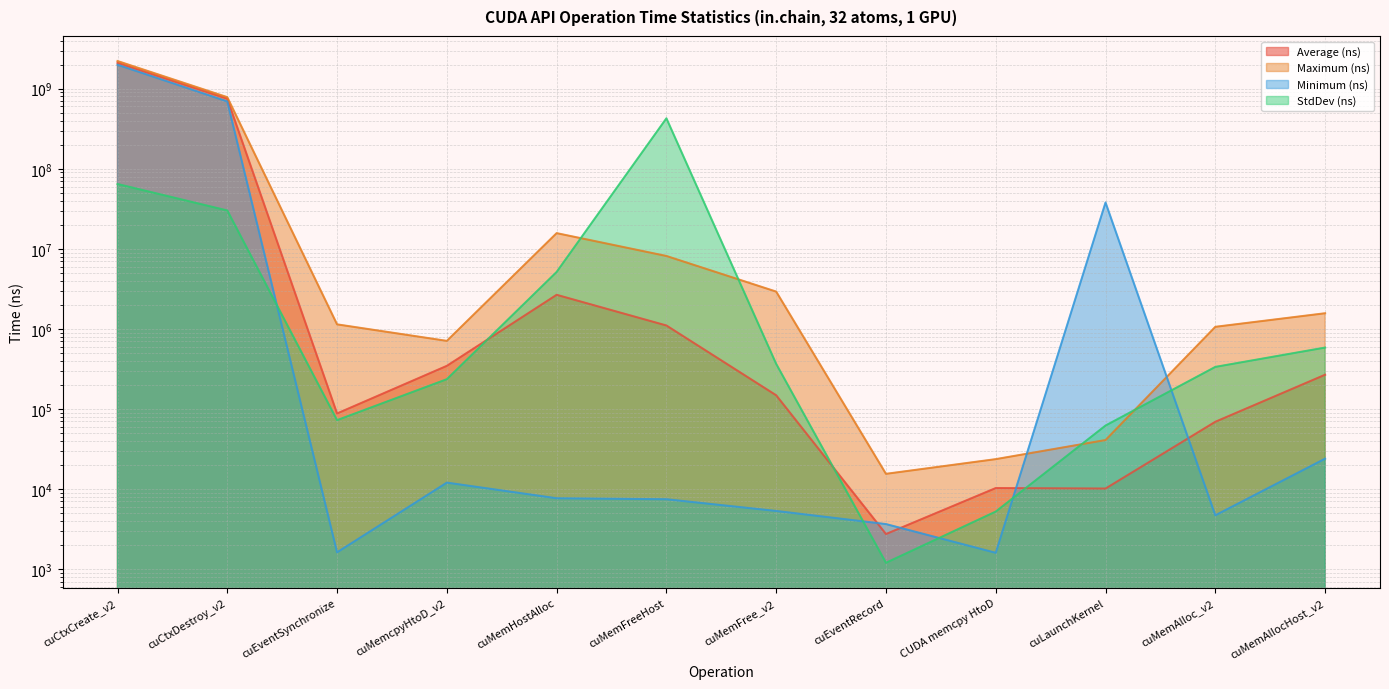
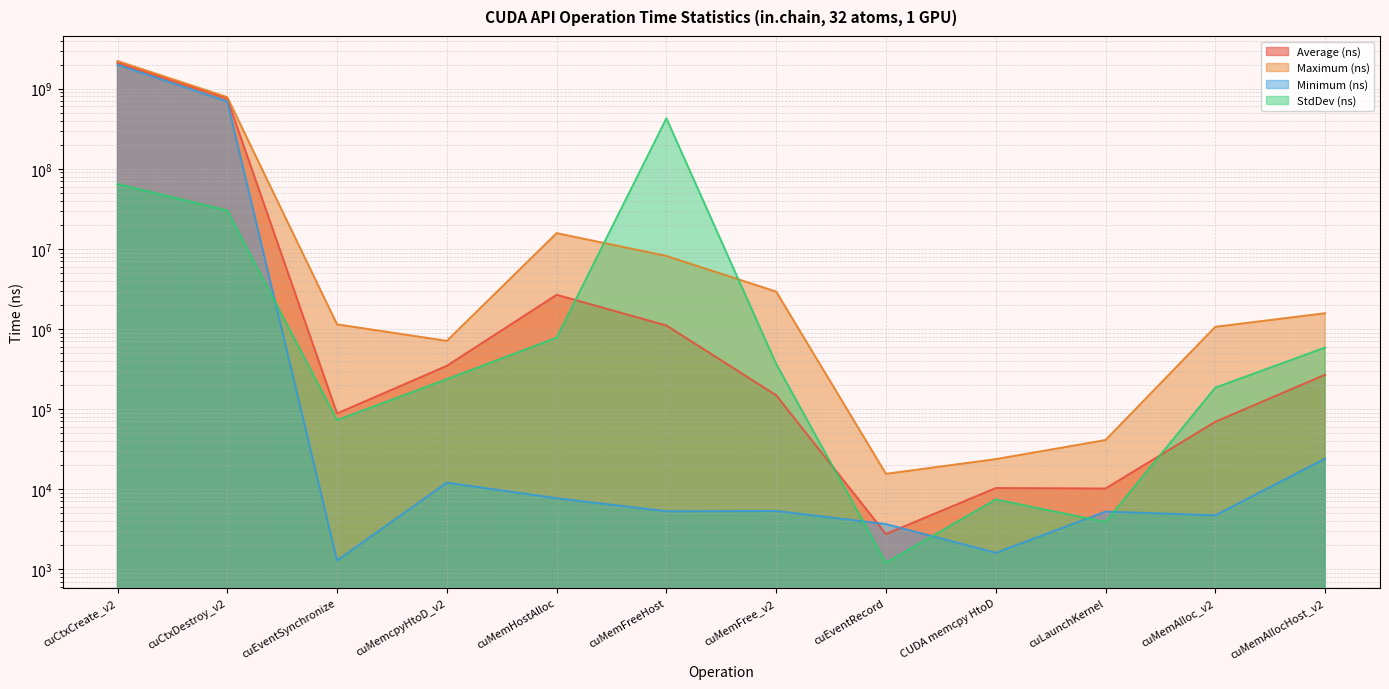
  {
    "Minimum (ns)": {
      "cuCtxDestroy_v2": 700000000,
-     "cuEventSynchronize": 1600,
+     "cuEventSynchronize": 1300,
      "cuMemcpyHtoD_v2": 12000,
      "cuMemHostAlloc": 8000,
-     "cuMemFreeHost": 7000,
+     "cuMemFreeHost": 5000,
      "cuMemFree_v2": 5000,
      "cuEventRecord": 4000,
      "CUDA memcpy HtoD": 1600,
-     "cuLaunchKernel": 40000000,
+     "cuLaunchKernel": 5000,
      "cuMemAlloc_v2": 5000,
      "cuMemAllocHost_v2": 24000
    },
    "StdDev (ns)": {
      "cuCtxCreate_v2": 60000000,
      "cuCtxDestroy_v2": 30000000,
      "cuEventSynchronize": 70000,
      "cuMemcpyHtoD_v2": 240000,
-     "cuMemHostAlloc": 5000000,
+     "cuMemHostAlloc": 800000,
      "cuMemFreeHost": 400000000,
      "cuMemFree_v2": 400000,
      "cuEventRecord": 1200,
-     "CUDA memcpy HtoD": 5000,
-     "cuLaunchKernel": 60000,
-     "cuMemAlloc_v2": 340000,
+     "CUDA memcpy HtoD": 7000,
+     "cuLaunchKernel": 4000,
+     "cuMemAlloc_v2": 180000,
      "cuMemAllocHost_v2": 600000
    }
  }
